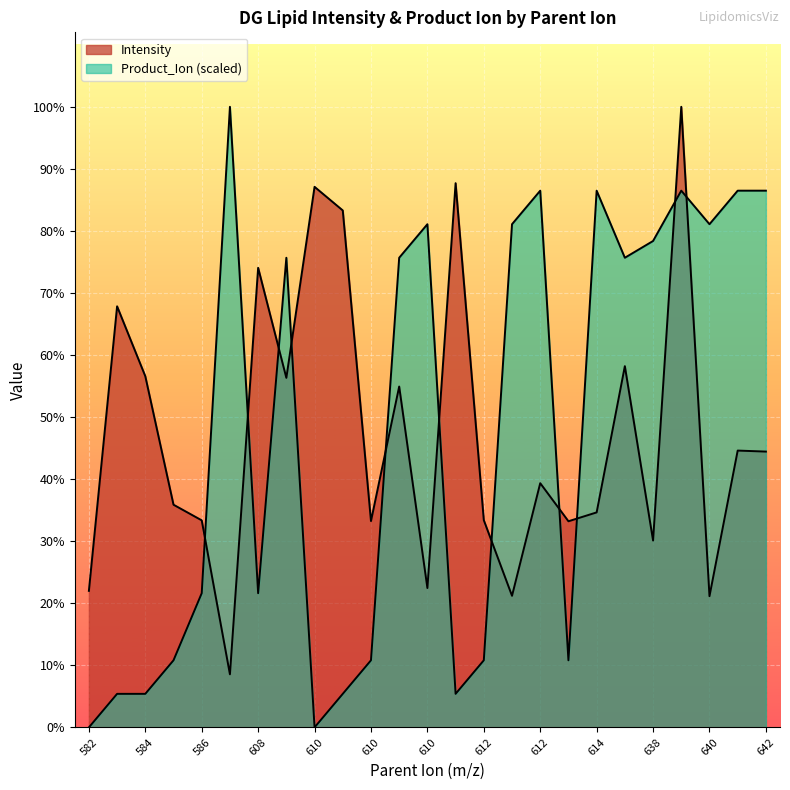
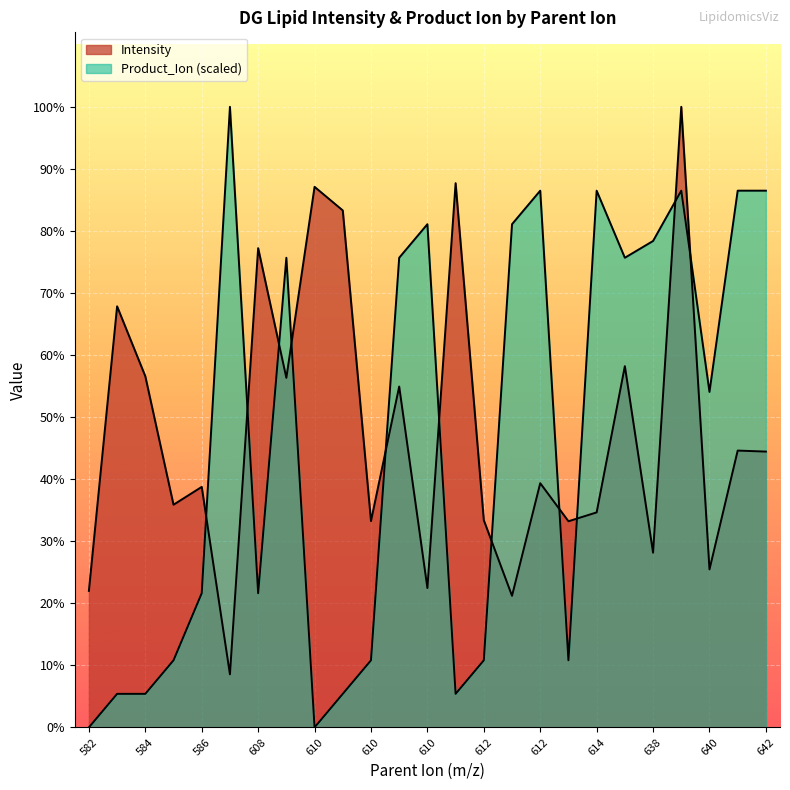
  {
    "Intensity": {
      "582": "22%",
      "584": "57%",
-     "586": "33%",
-     "608": "74%",
+     "586": "39%",
+     "608": "77%",
      "614": "35%",
-     "638": "30%",
-     "640": "21%",
+     "638": "28%",
+     "640": "25%",
      "642": "44%"
    },
    "Product_Ion (scaled)": {
      "582": "0%",
      "584": "5%",
      "586": "22%",
      "608": "22%",
      "614": "86%",
      "638": "78%",
-     "640": "81%",
+     "640": "54%",
      "642": "86%"
    }
  }
